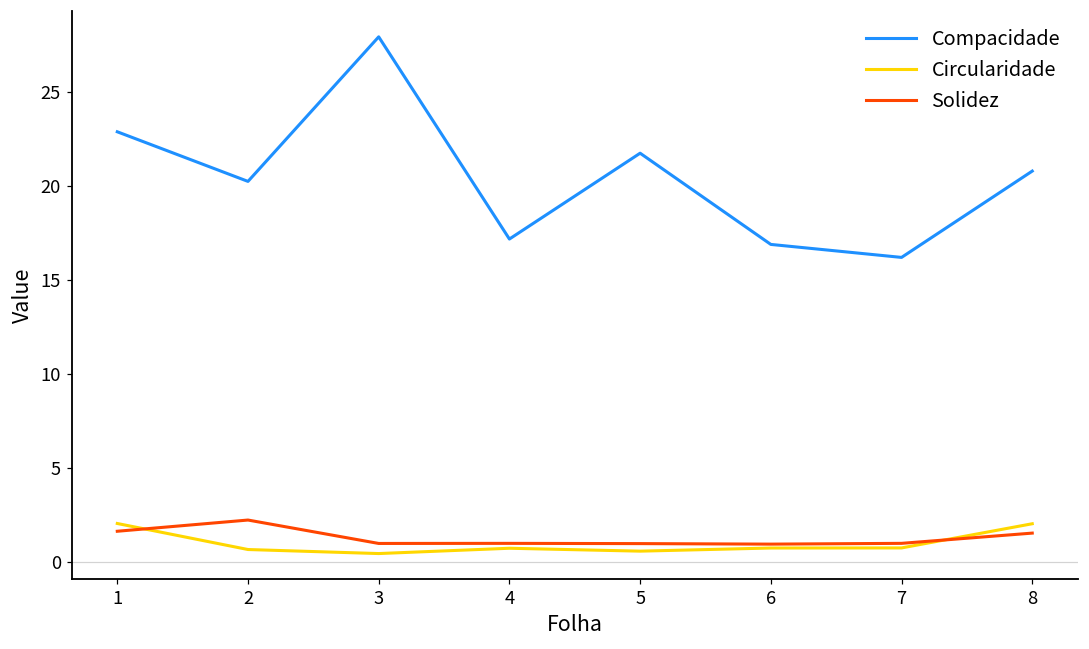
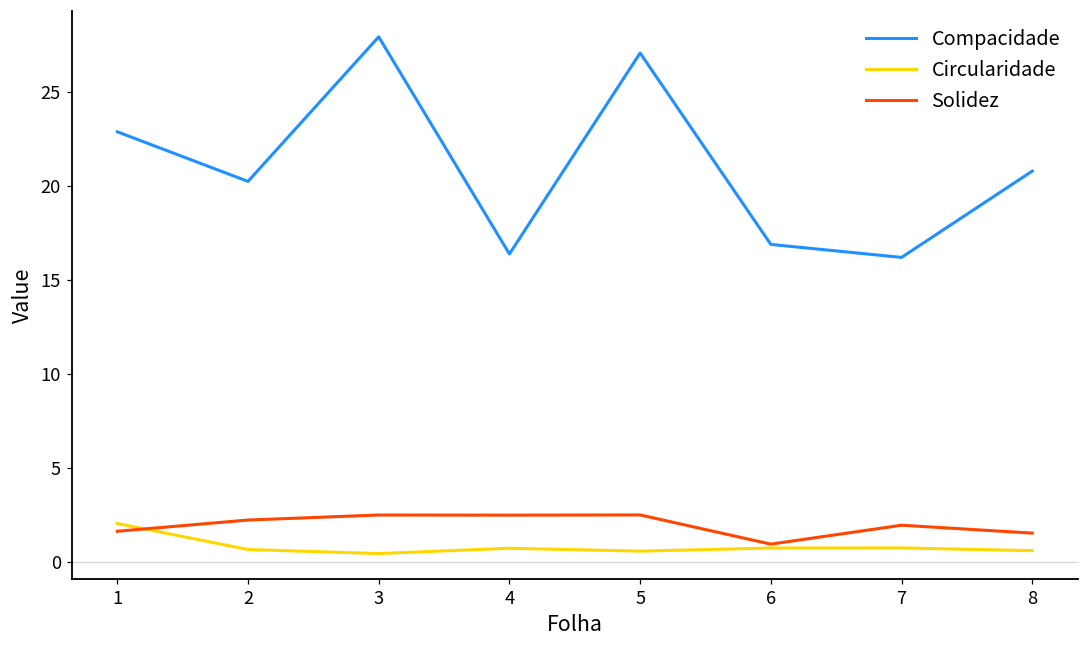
  {
    "Compacidade": {
      "1": 22.9,
      "2": 20.2,
      "3": 27.9,
-     "4": 17.2,
-     "5": 21.7,
+     "4": 16.4,
+     "5": 27.1,
      "6": 16.9,
      "7": 16.2,
      "8": 20.8
    },
    "Circularidade": {
      "1": 2.0,
      "2": 0.7,
      "3": 0.5,
      "4": 0.7,
      "5": 0.6,
      "6": 0.7,
      "7": 0.7,
-     "8": 2.0
+     "8": 0.6
    },
    "Solidez": {
      "1": 1.6,
      "2": 2.2,
-     "3": 1.0,
-     "4": 1.0,
-     "5": 1.0,
+     "3": 2.5,
+     "4": 2.5,
+     "5": 2.5,
      "6": 1.0,
-     "7": 1.0,
+     "7": 2.0,
      "8": 1.5
    }
  }
